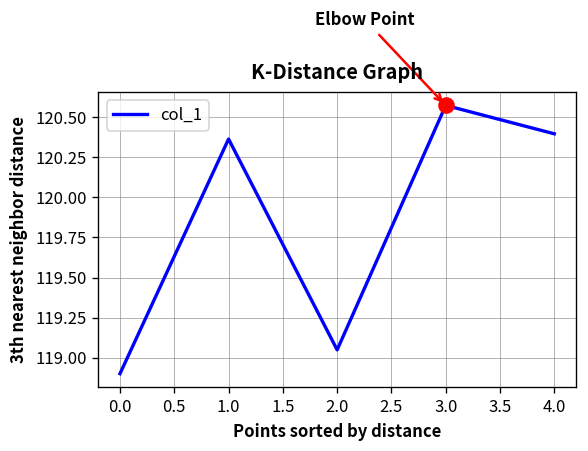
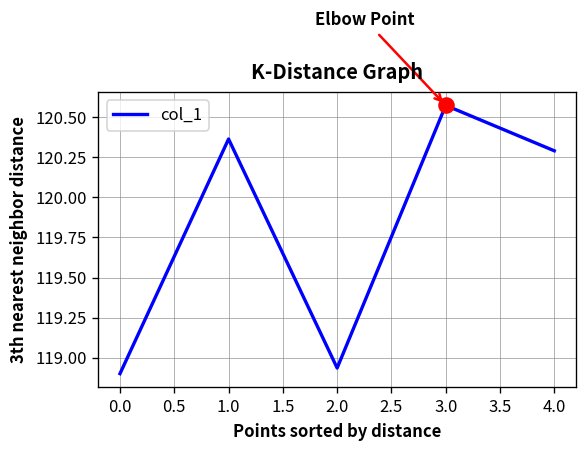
  {
    "col_1": {
      "0.0": 118.90,
      "1.0": 120.36,
-     "2.0": 119.05,
-     "4.0": 120.39
+     "2.0": 118.94,
+     "4.0": 120.29
    }
  }
